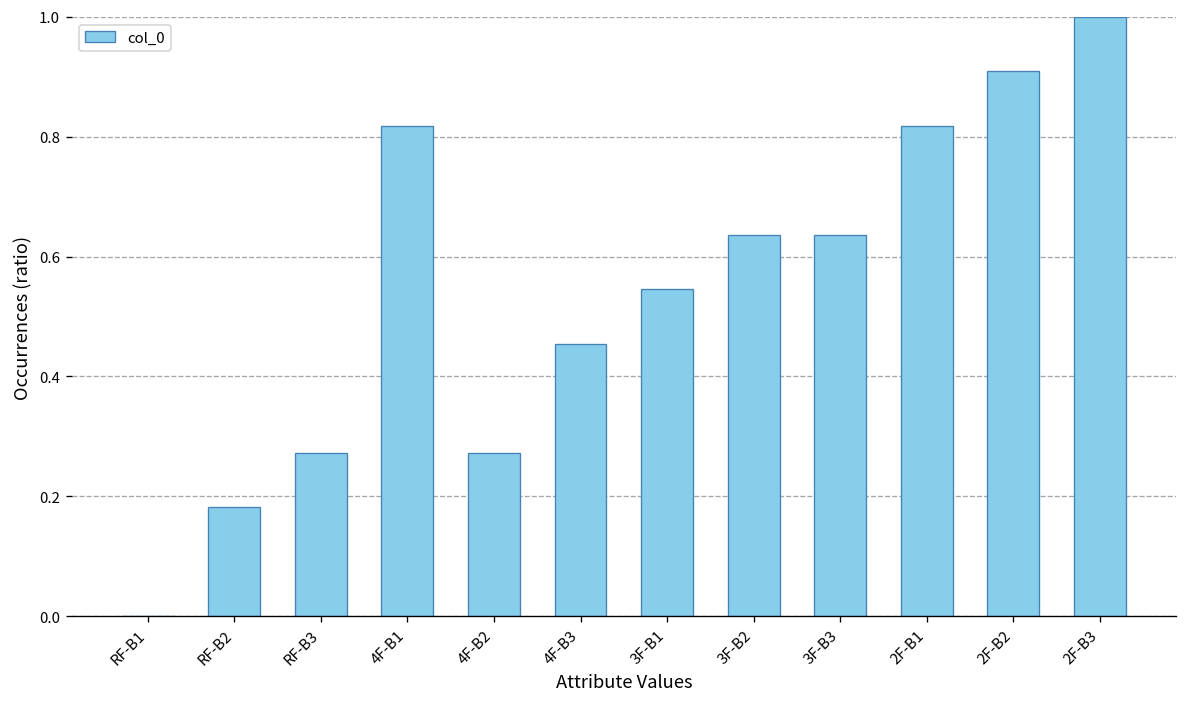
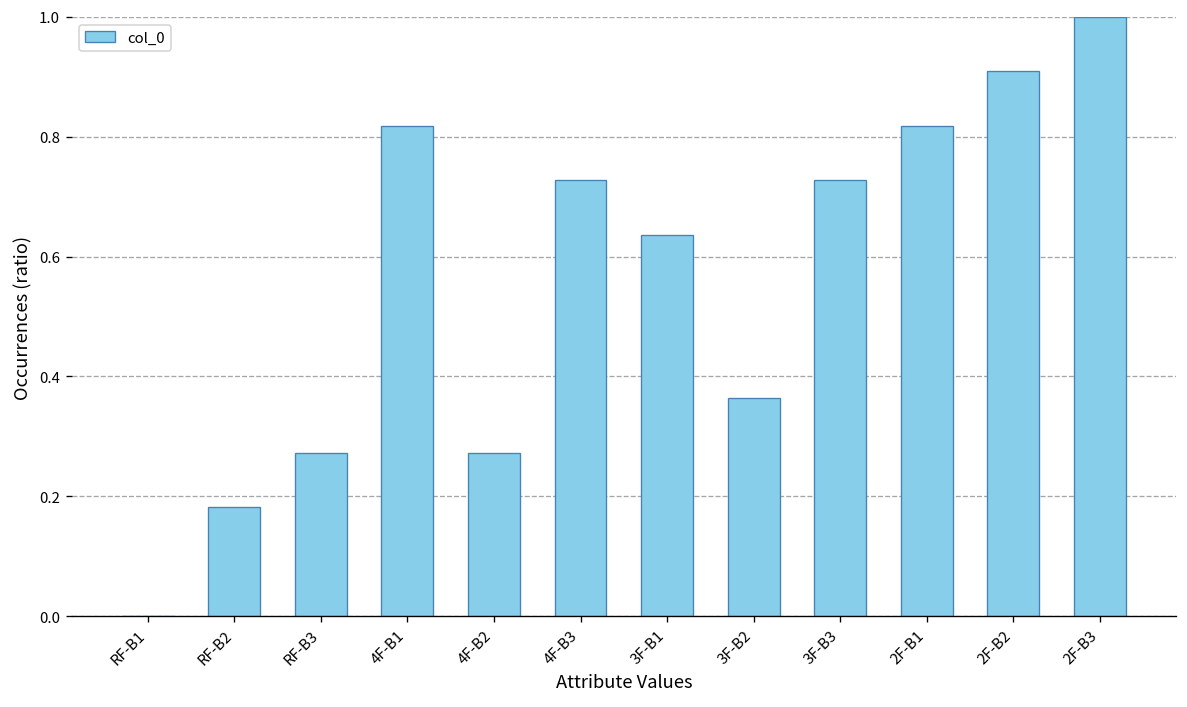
  {
    "RF-B1": 0.00,
    "RF-B2": 0.18,
    "RF-B3": 0.27,
    "4F-B1": 0.82,
    "4F-B2": 0.27,
-   "4F-B3": 0.45,
-   "3F-B1": 0.55,
-   "3F-B2": 0.64,
-   "3F-B3": 0.64,
+   "4F-B3": 0.73,
+   "3F-B1": 0.64,
+   "3F-B2": 0.36,
+   "3F-B3": 0.73,
    "2F-B1": 0.82,
    "2F-B2": 0.91,
    "2F-B3": 1.00
  }
